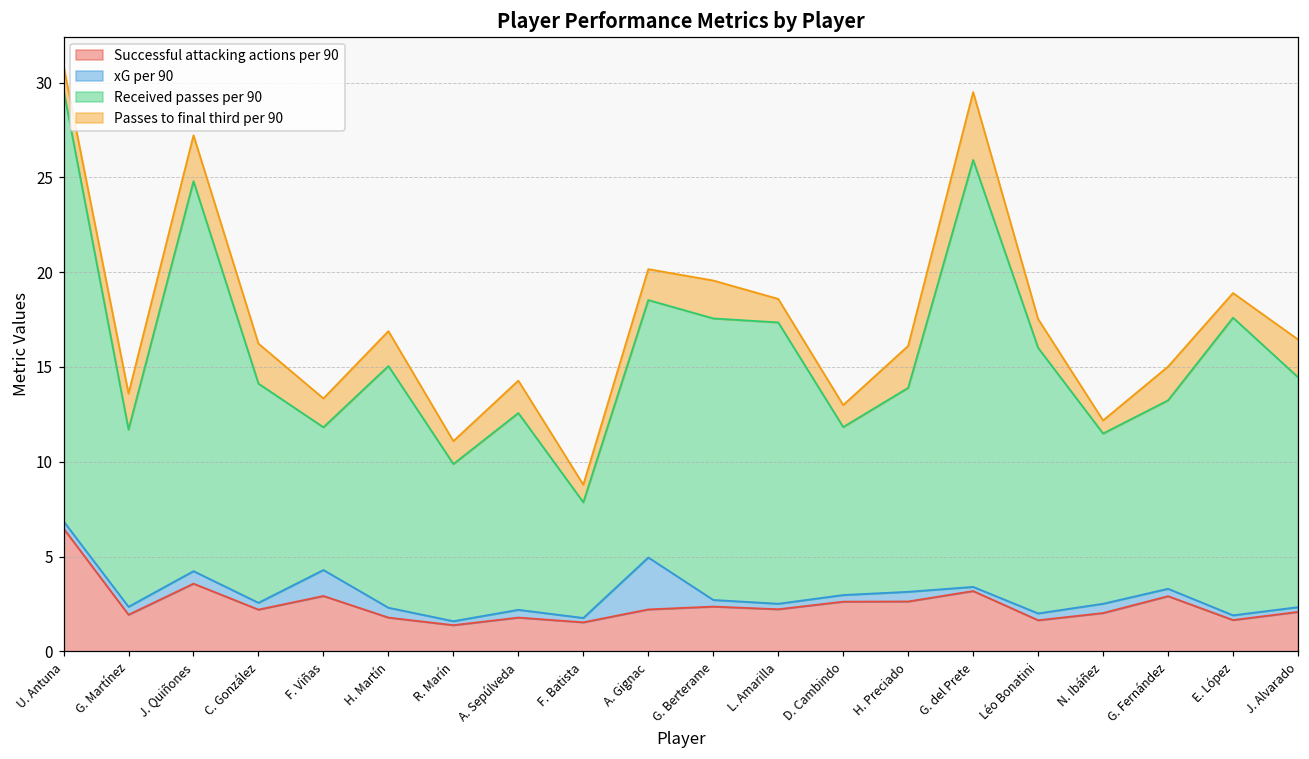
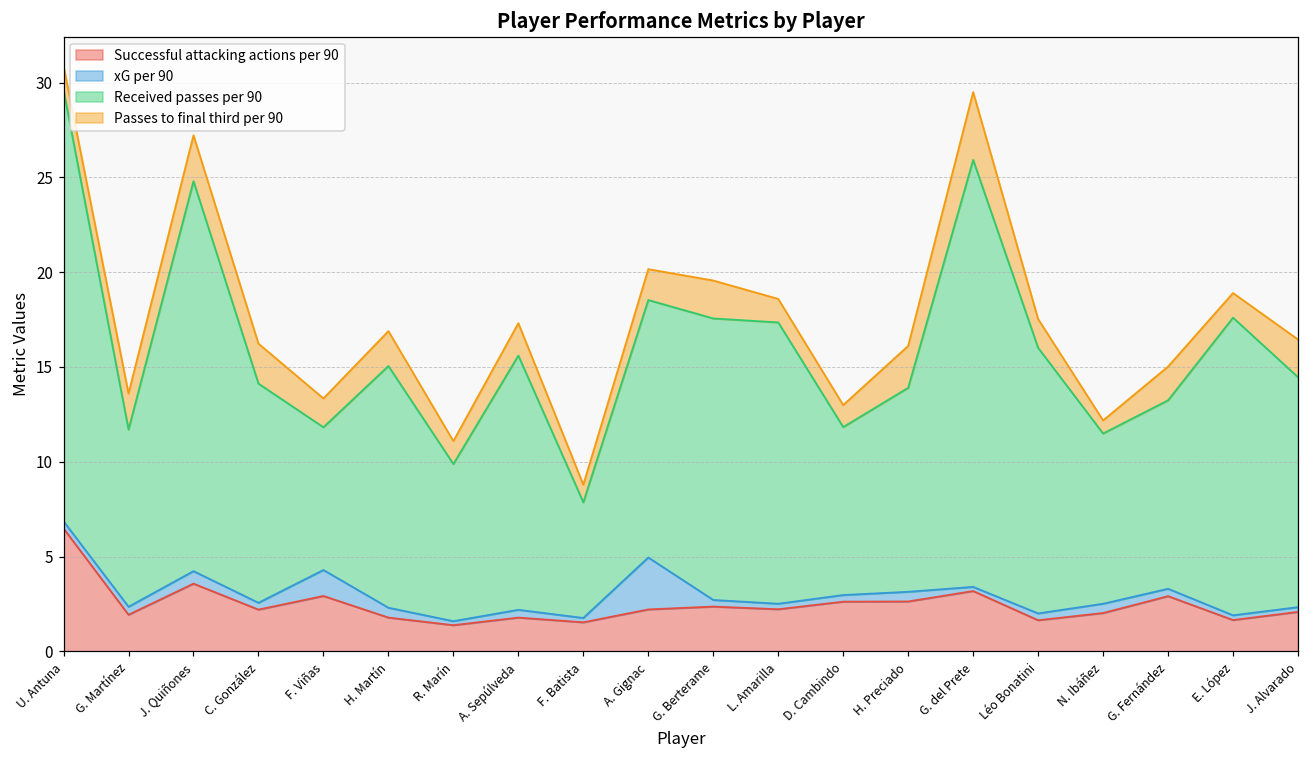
  {
    "Successful attacking actions per 90": {
      "U. Antuna": 6.5,
      "G. Martínez": 1.9,
      "J. Quiñones": 3.6,
      "C. González": 2.2,
      "F. Viñas": 2.9,
      "H. Martín": 1.8,
      "R. Marín": 1.4,
      "A. Sepúlveda": 1.8,
      "F. Batista": 1.5,
      "A. Gignac": 2.2,
      "G. Berterame": 2.4,
      "L. Amarilla": 2.2,
      "D. Cambindo": 2.6,
      "H. Preciado": 2.6,
      "G. del Prete": 3.2,
      "Léo Bonatini": 1.6,
      "N. Ibáñez": 2.0,
      "G. Fernández": 2.9,
      "E. López": 1.7,
      "J. Alvarado": 2.1
    },
    "xG per 90": {
      "U. Antuna": 0.4,
      "G. Martínez": 0.4,
      "J. Quiñones": 0.7,
      "C. González": 0.4,
      "F. Viñas": 1.4,
      "H. Martín": 0.5,
      "R. Marín": 0.2,
      "A. Sepúlveda": 0.4,
      "F. Batista": 0.2,
      "A. Gignac": 2.7,
      "G. Berterame": 0.4,
      "L. Amarilla": 0.3,
      "D. Cambindo": 0.4,
      "H. Preciado": 0.5,
      "G. del Prete": 0.2,
      "Léo Bonatini": 0.4,
      "N. Ibáñez": 0.5,
      "G. Fernández": 0.4,
      "E. López": 0.3,
      "J. Alvarado": 0.3
    },
    "Received passes per 90": {
      "U. Antuna": 22.7,
      "G. Martínez": 9.4,
      "J. Quiñones": 20.6,
      "C. González": 11.6,
      "F. Viñas": 7.5,
      "H. Martín": 12.8,
      "R. Marín": 8.3,
-     "A. Sepúlveda": 10.4,
+     "A. Sepúlveda": 13.4,
      "F. Batista": 6.1,
      "A. Gignac": 13.6,
      "G. Berterame": 14.8,
      "L. Amarilla": 14.8,
      "D. Cambindo": 8.9,
      "H. Preciado": 10.8,
      "G. del Prete": 22.5,
      "Léo Bonatini": 14.0,
      "N. Ibáñez": 9.0,
      "G. Fernández": 9.9,
      "E. López": 15.7,
      "J. Alvarado": 12.1
    },
    "Passes to final third per 90": {
      "U. Antuna": 1.3,
      "G. Martínez": 1.9,
      "J. Quiñones": 2.4,
      "C. González": 2.1,
      "F. Viñas": 1.5,
      "H. Martín": 1.8,
      "R. Marín": 1.2,
      "A. Sepúlveda": 1.7,
      "F. Batista": 0.9,
      "A. Gignac": 1.6,
      "G. Berterame": 2.0,
      "L. Amarilla": 1.2,
      "D. Cambindo": 1.2,
      "H. Preciado": 2.2,
      "G. del Prete": 3.6,
      "Léo Bonatini": 1.5,
      "N. Ibáñez": 0.7,
      "G. Fernández": 1.8,
      "E. López": 1.3,
      "J. Alvarado": 2.0
    }
  }
